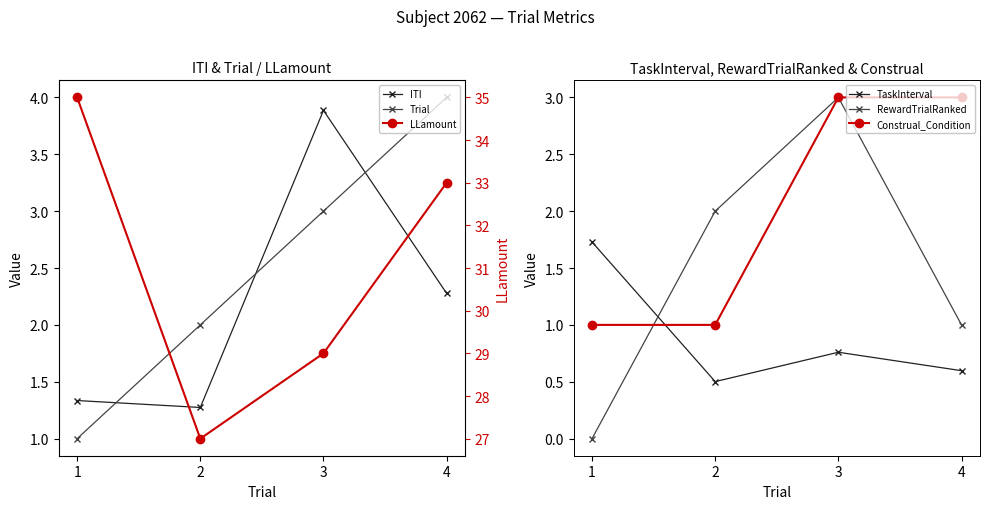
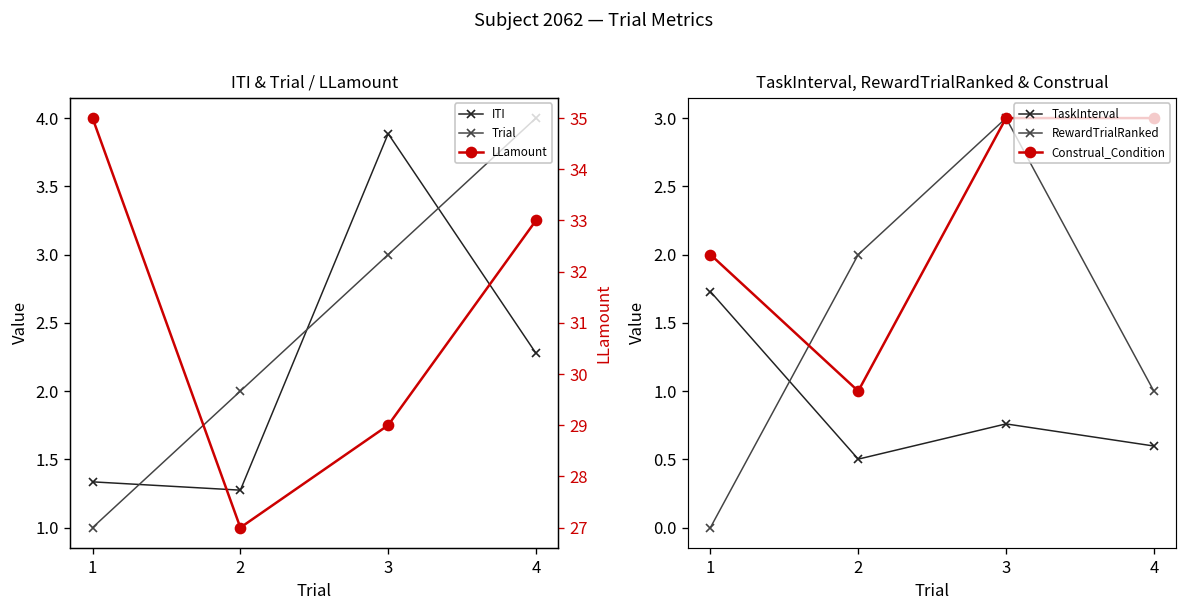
  {
    "TaskInterval, RewardTrialRanked & Construal": {
      "Construal_Condition": {
-       "1": 1,
+       "1": 2,
        "2": 1
      }
    }
  }
